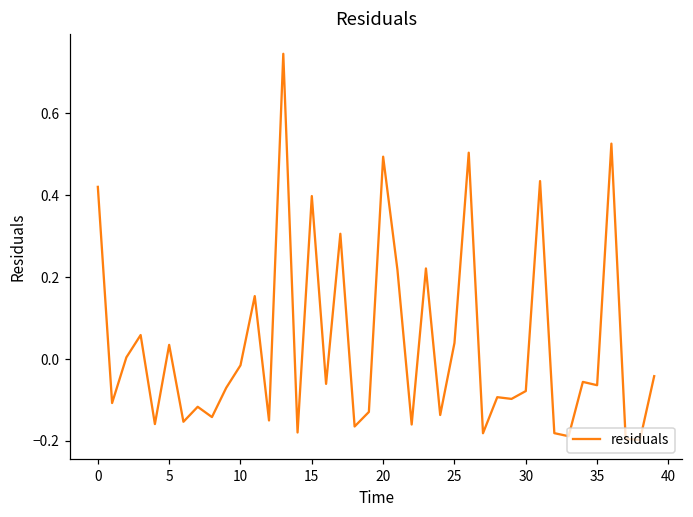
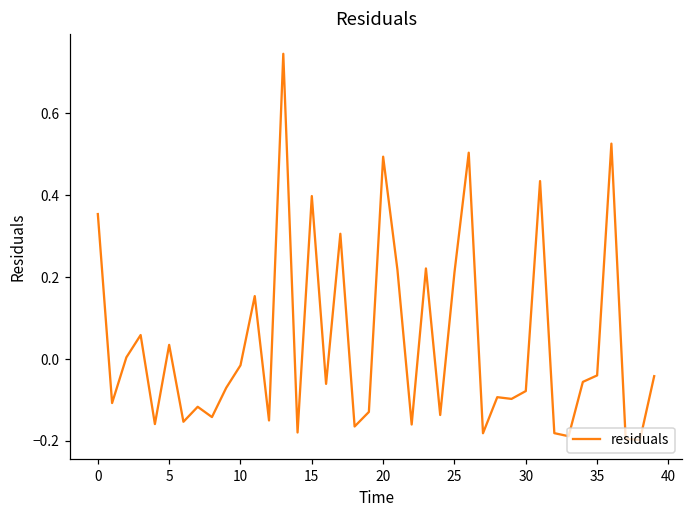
  {
-   "0": 0.42,
+   "0": 0.35,
    "5": 0.03,
    "10": -0.02,
    "15": 0.40,
    "20": 0.49,
-   "25": 0.04,
+   "25": 0.21,
    "30": -0.08,
-   "35": -0.06
+   "35": -0.04
  }
